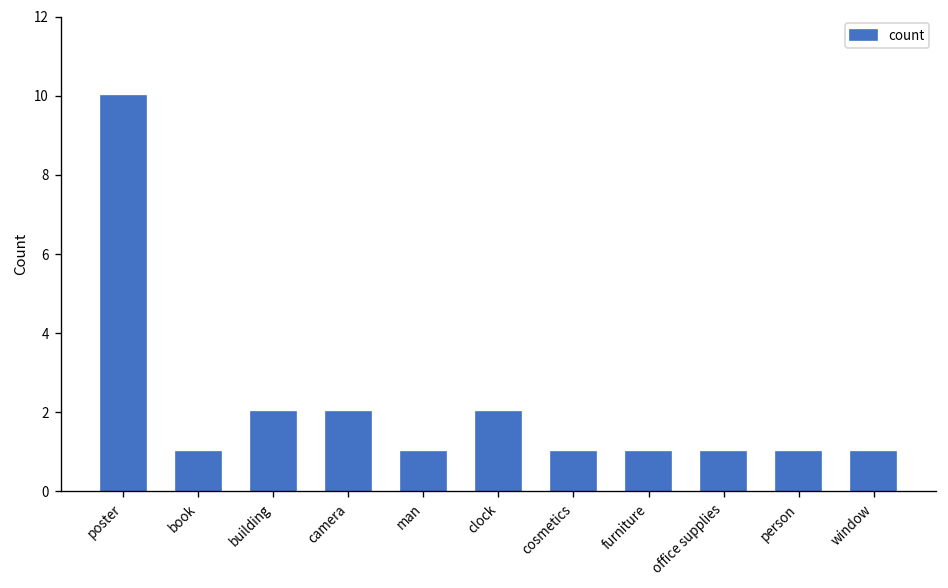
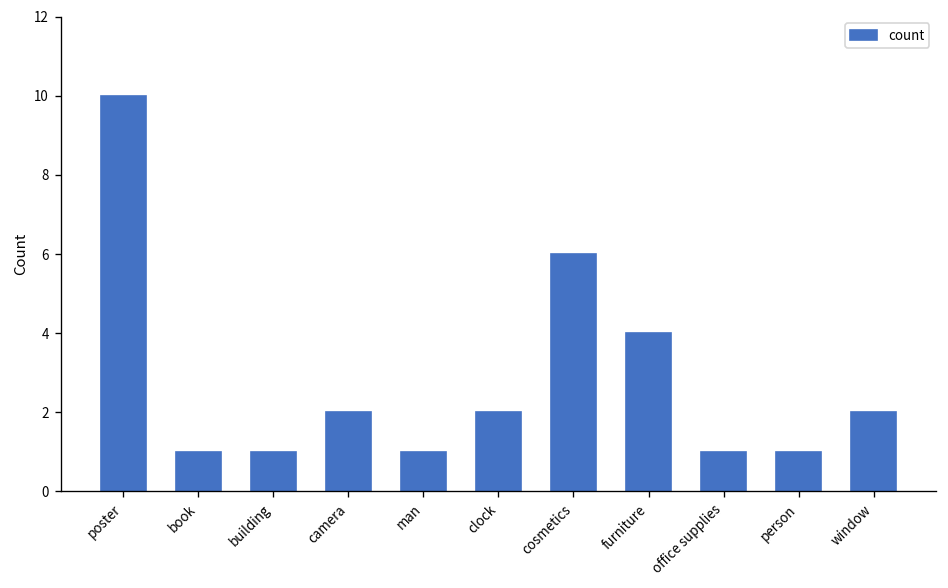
  {
    "poster": 10,
    "book": 1,
-   "building": 2,
+   "building": 1,
    "camera": 2,
    "man": 1,
    "clock": 2,
-   "cosmetics": 1,
-   "furniture": 1,
+   "cosmetics": 6,
+   "furniture": 4,
    "office supplies": 1,
    "person": 1,
-   "window": 1
+   "window": 2
  }
